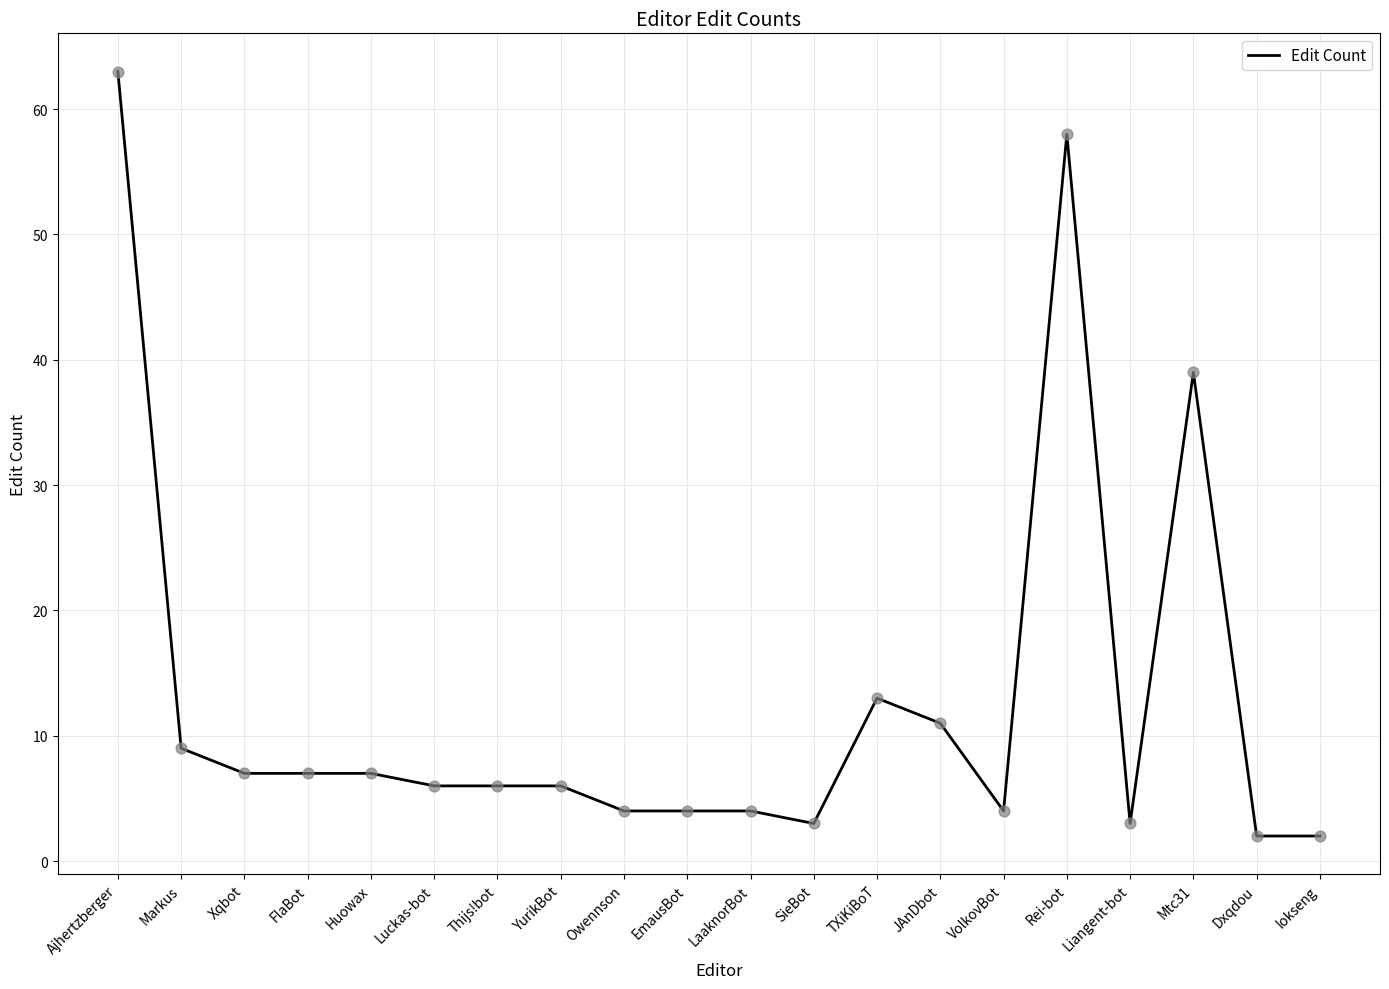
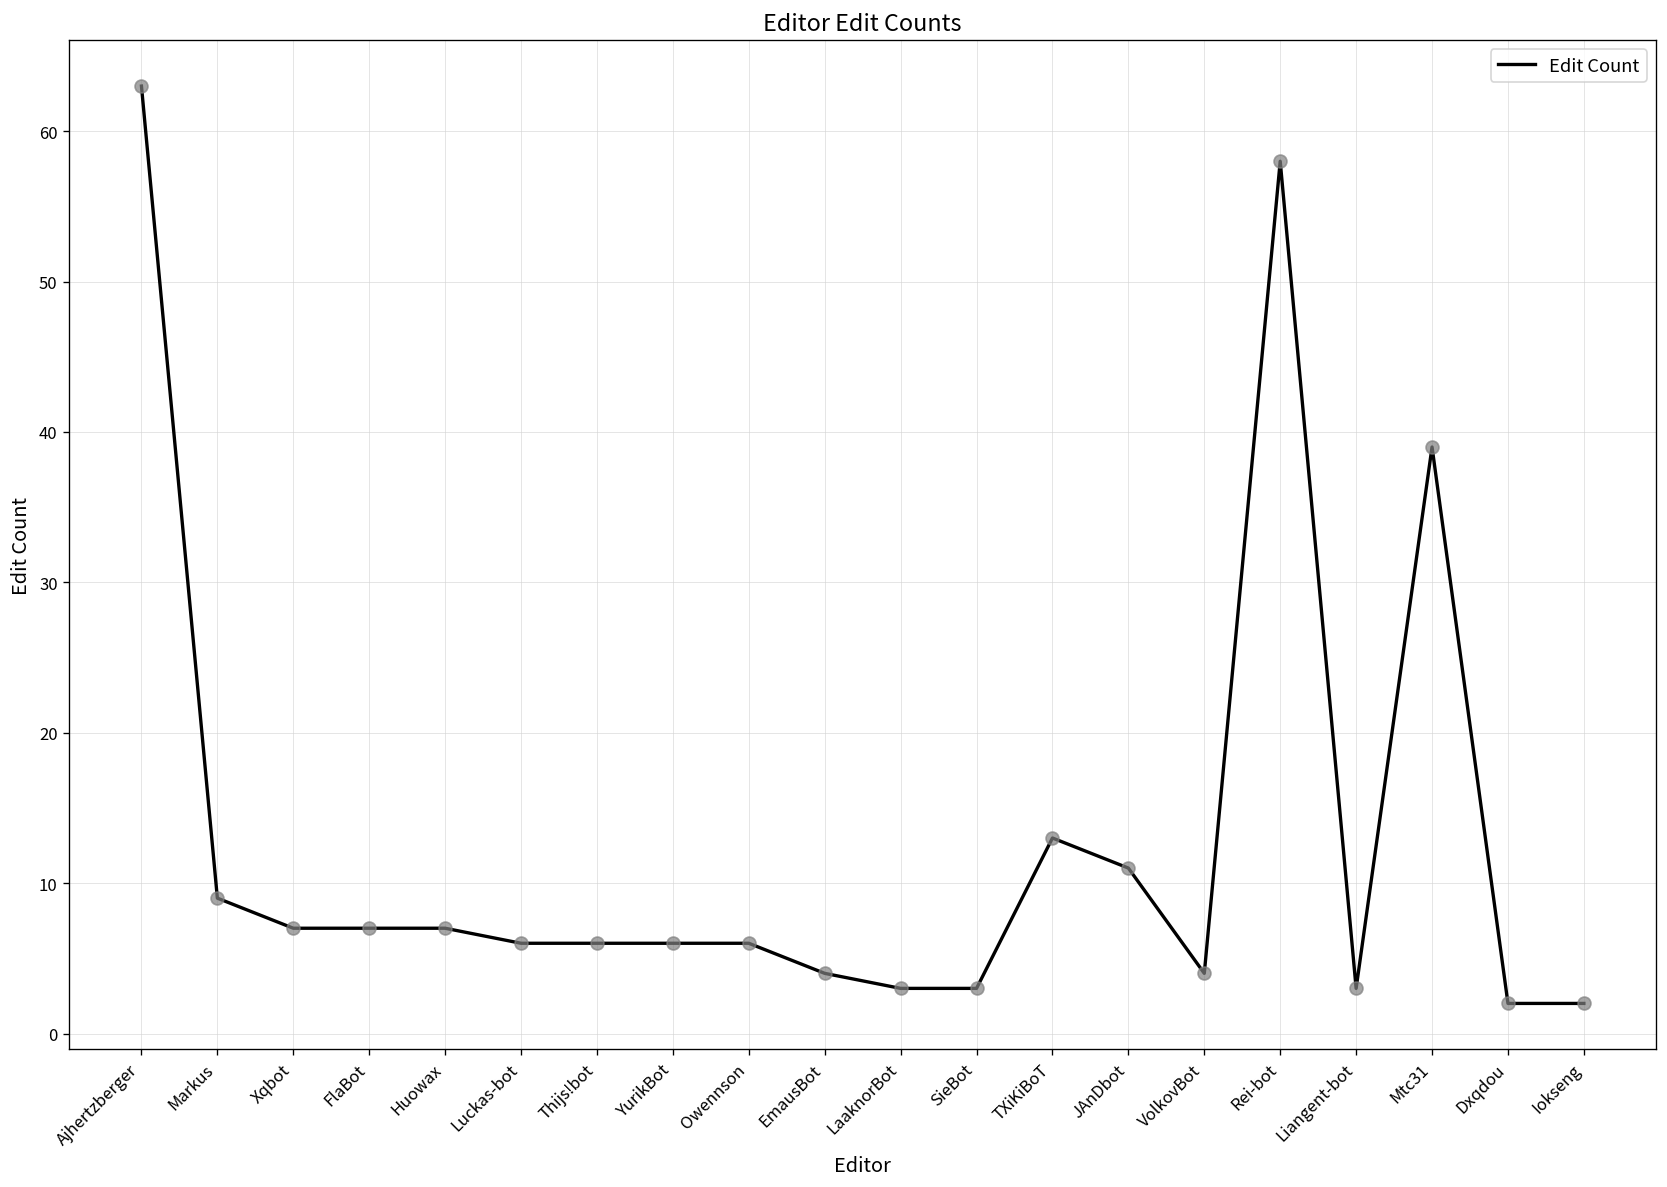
  {
    "Ajhertzberger": 63,
    "Markus": 9,
    "Xqbot": 7,
    "FlaBot": 7,
    "Huowax": 7,
    "Luckas-bot": 6,
    "Thijs!bot": 6,
    "YurikBot": 6,
-   "Owennson": 4,
+   "Owennson": 6,
    "EmausBot": 4,
-   "LaaknorBot": 4,
+   "LaaknorBot": 3,
    "SieBot": 3,
    "TXiKiBoT": 13,
    "JAnDbot": 11,
    "VolkovBot": 4,
    "Rei-bot": 58,
    "Liangent-bot": 3,
    "Mtc31": 39,
    "Dxqdou": 2,
    "Iokseng": 2
  }
